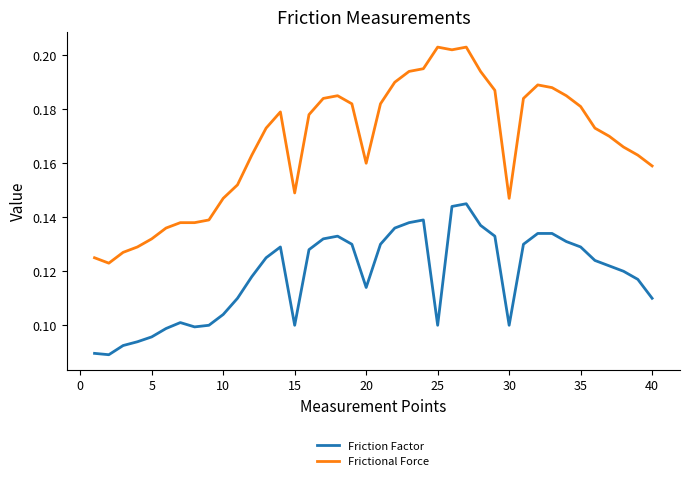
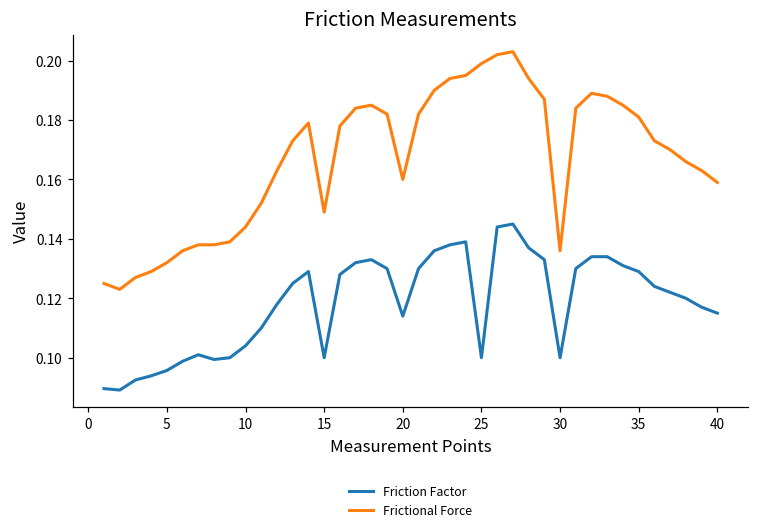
  {
    "Friction Factor": {
      "5": 0.096,
      "10": 0.104,
      "15": 0.100,
      "20": 0.114,
      "25": 0.100,
      "30": 0.100,
      "35": 0.129,
-     "40": 0.110
+     "40": 0.115
    },
    "Frictional Force": {
      "5": 0.132,
-     "10": 0.147,
+     "10": 0.144,
      "15": 0.149,
      "20": 0.160,
-     "25": 0.203,
-     "30": 0.147,
+     "25": 0.199,
+     "30": 0.136,
      "35": 0.181,
      "40": 0.159
    }
  }
